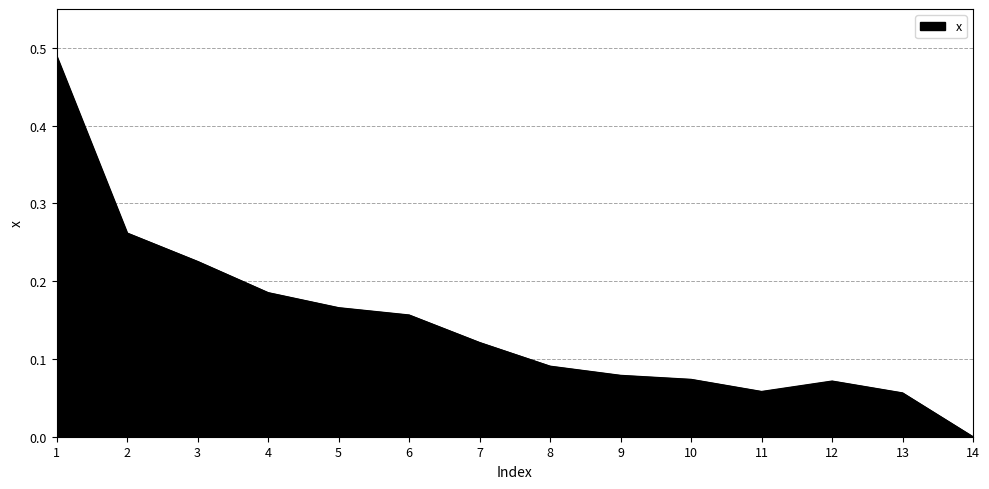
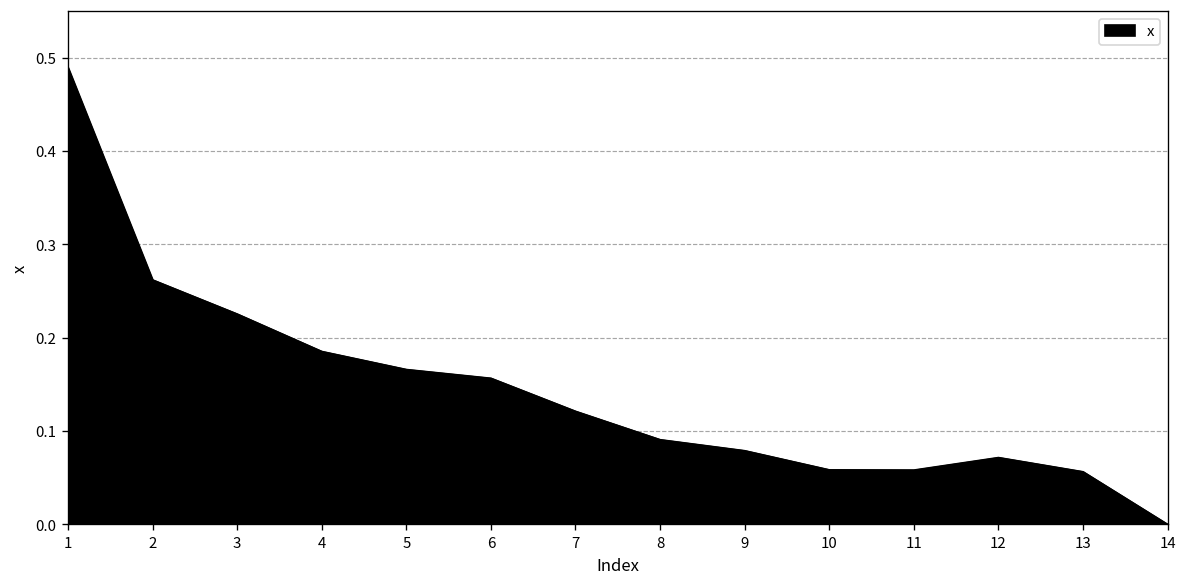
  {
    "1": 0.49,
    "2": 0.26,
    "3": 0.23,
    "4": 0.19,
    "5": 0.17,
    "6": 0.16,
    "7": 0.12,
    "8": 0.09,
    "9": 0.08,
-   "10": 0.07,
+   "10": 0.06,
    "11": 0.06,
    "12": 0.07,
    "13": 0.06,
    "14": 0.00
  }
